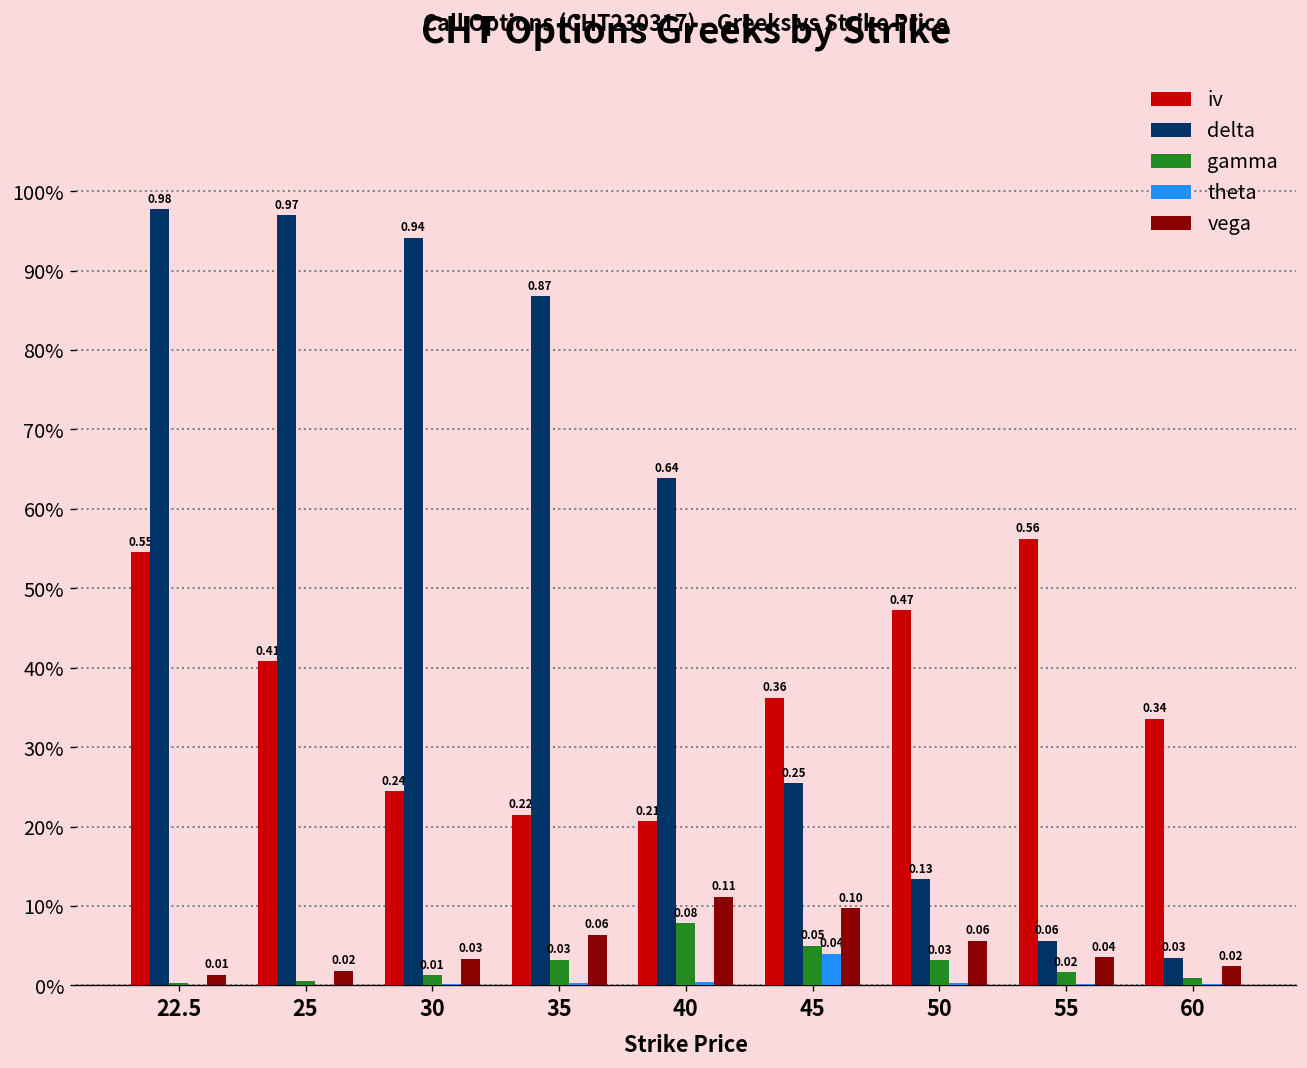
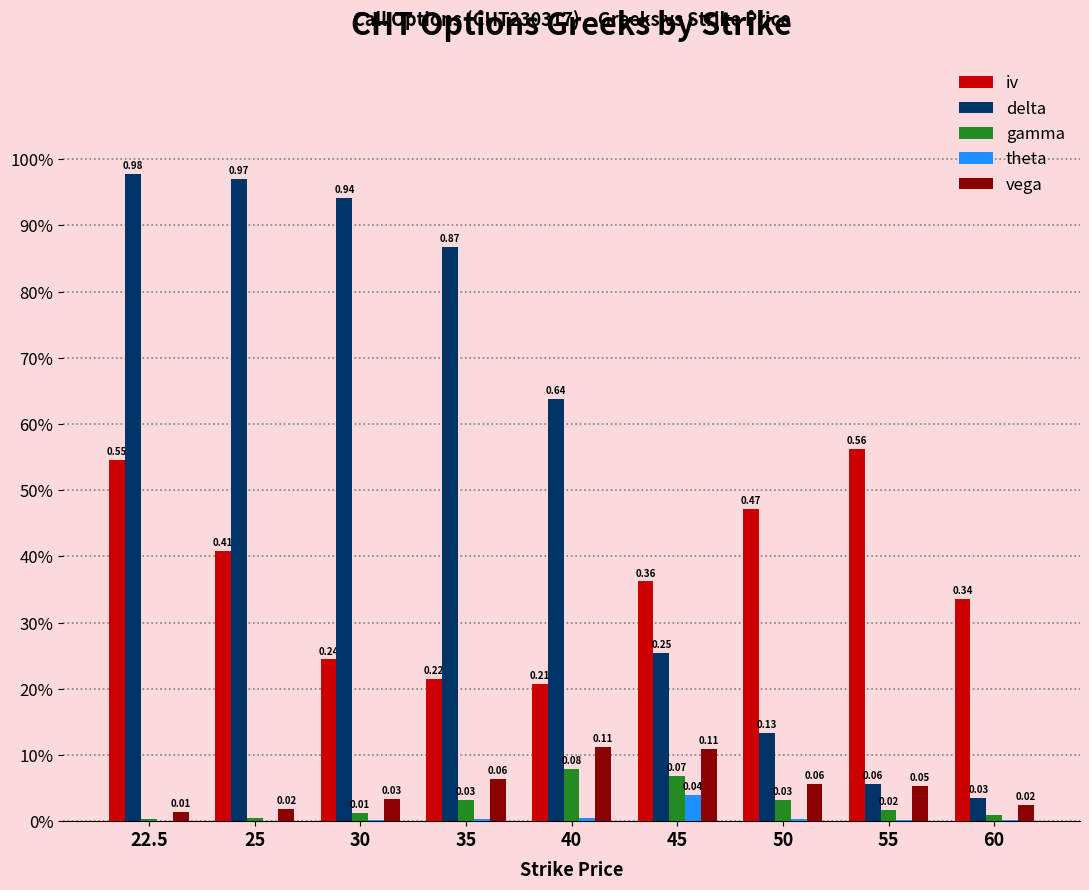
  {
    "iv": {
      "22.5": 0.55,
      "25": 0.41,
      "30": 0.24,
      "35": 0.22,
      "40": 0.21,
      "45": 0.36,
      "50": 0.47,
      "55": 0.56,
      "60": 0.34
    },
    "delta": {
      "22.5": 0.98,
      "25": 0.97,
      "30": 0.94,
      "35": 0.87,
      "40": 0.64,
      "45": 0.25,
      "50": 0.13,
      "55": 0.06,
      "60": 0.03
    },
    "gamma": {
      "30": 0.01,
      "35": 0.03,
      "40": 0.08,
-     "45": 0.05,
+     "45": 0.07,
      "50": 0.03,
      "55": 0.02
    },
    "theta": {
      "45": 0.04
    },
    "vega": {
      "22.5": 0.01,
      "25": 0.02,
      "30": 0.03,
      "35": 0.06,
      "40": 0.11,
-     "45": 0.10,
+     "45": 0.11,
      "50": 0.06,
-     "55": 0.04,
+     "55": 0.05,
      "60": 0.02
    }
  }
